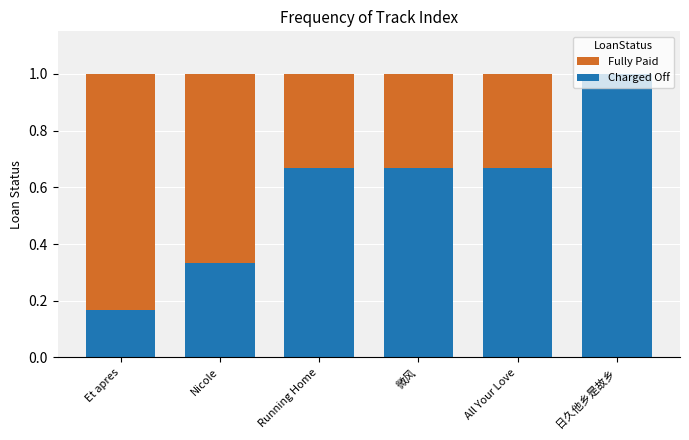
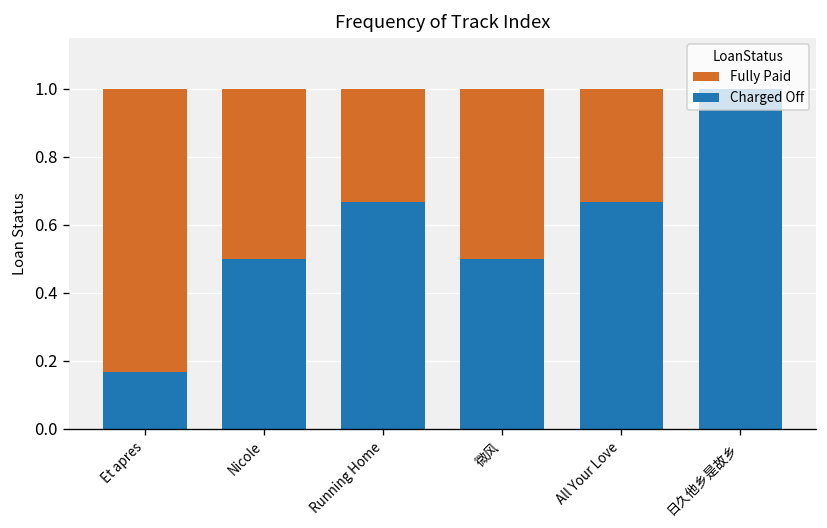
  {
    "Fully Paid": {
      "Et apres": 1.00,
      "Nicole": 1.00,
      "Running Home": 1.00,
      "微风": 1.00,
      "All Your Love": 1.00
    },
    "Charged Off": {
-     "Nicole": 0.33,
-     "微风": 0.67
+     "Nicole": 0.50,
+     "微风": 0.50
    }
  }
